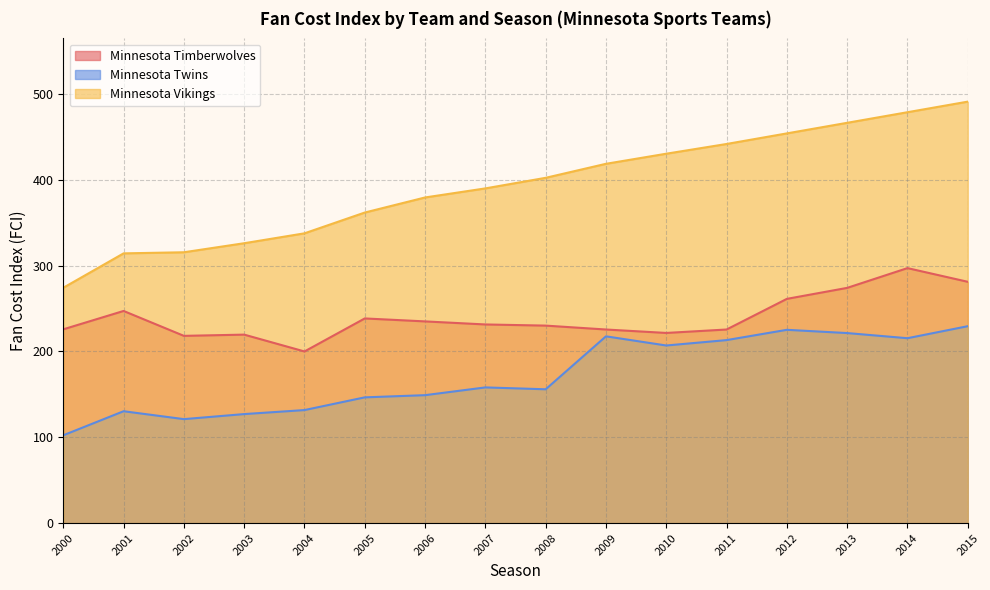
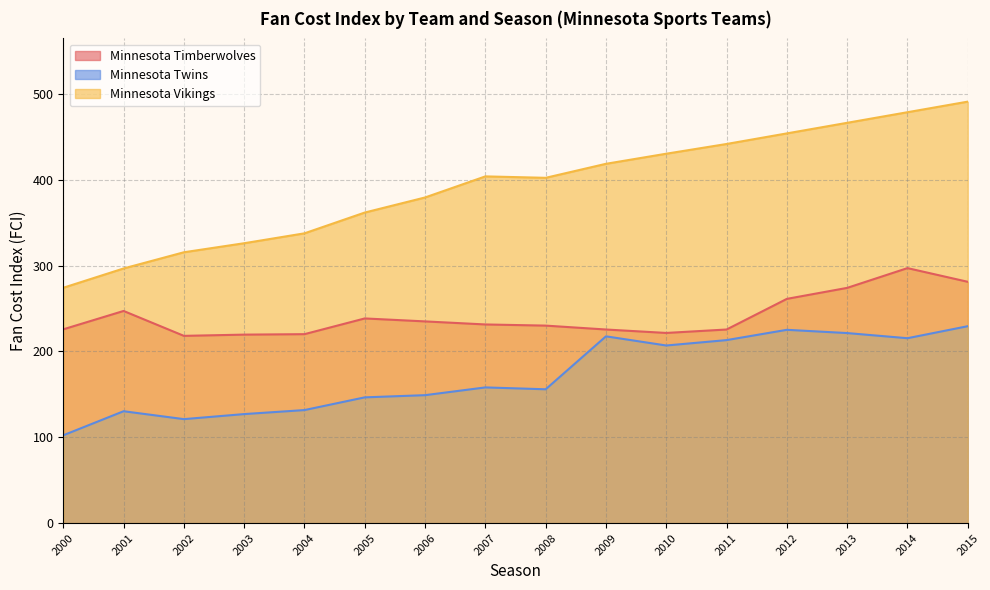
  {
    "Minnesota Timberwolves": {
      "2000": 230,
      "2001": 250,
      "2002": 220,
      "2003": 220,
-     "2004": 200,
+     "2004": 220,
      "2005": 240,
      "2006": 230,
      "2007": 230,
      "2008": 230,
      "2009": 230,
      "2010": 220,
      "2011": 230,
      "2012": 260,
      "2013": 270,
      "2014": 300,
      "2015": 280
    },
    "Minnesota Twins": {
      "2000": 100,
      "2001": 130,
      "2002": 120,
      "2003": 130,
      "2004": 130,
      "2005": 150,
      "2006": 150,
      "2007": 160,
      "2008": 160,
      "2009": 220,
      "2010": 210,
      "2011": 210,
      "2012": 230,
      "2013": 220,
      "2014": 220,
      "2015": 230
    },
    "Minnesota Vikings": {
      "2000": 270,
-     "2001": 310,
+     "2001": 300,
      "2002": 320,
      "2003": 330,
      "2004": 340,
      "2005": 360,
      "2006": 380,
-     "2007": 390,
+     "2007": 400,
      "2008": 400,
      "2009": 420,
      "2010": 430,
      "2011": 440,
      "2012": 450,
      "2013": 470,
      "2014": 480,
      "2015": 490
    }
  }
